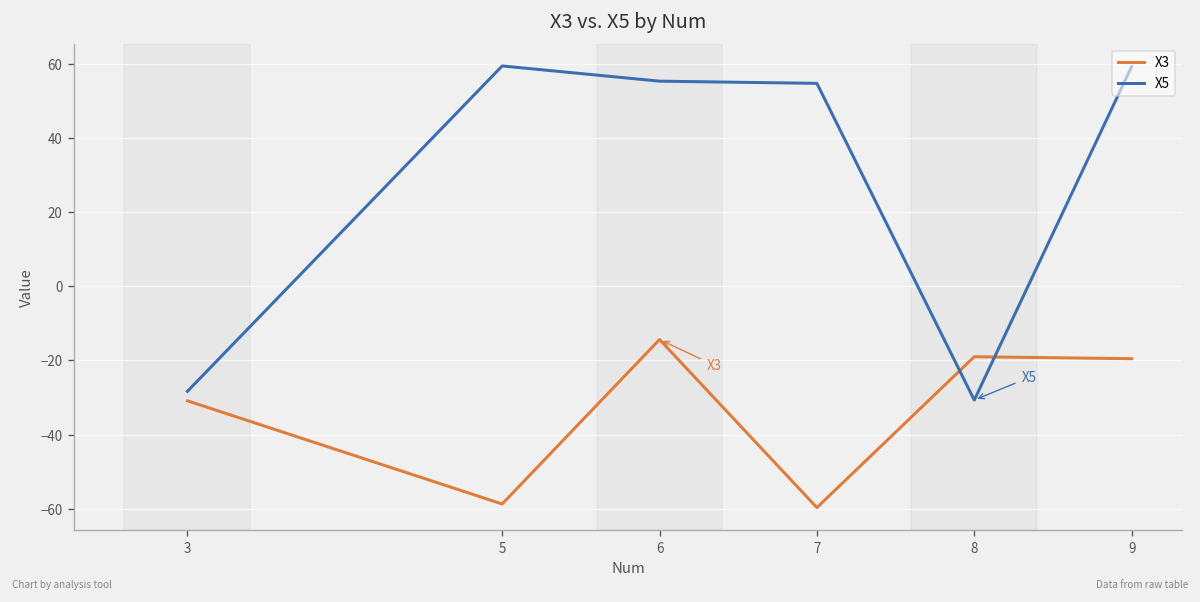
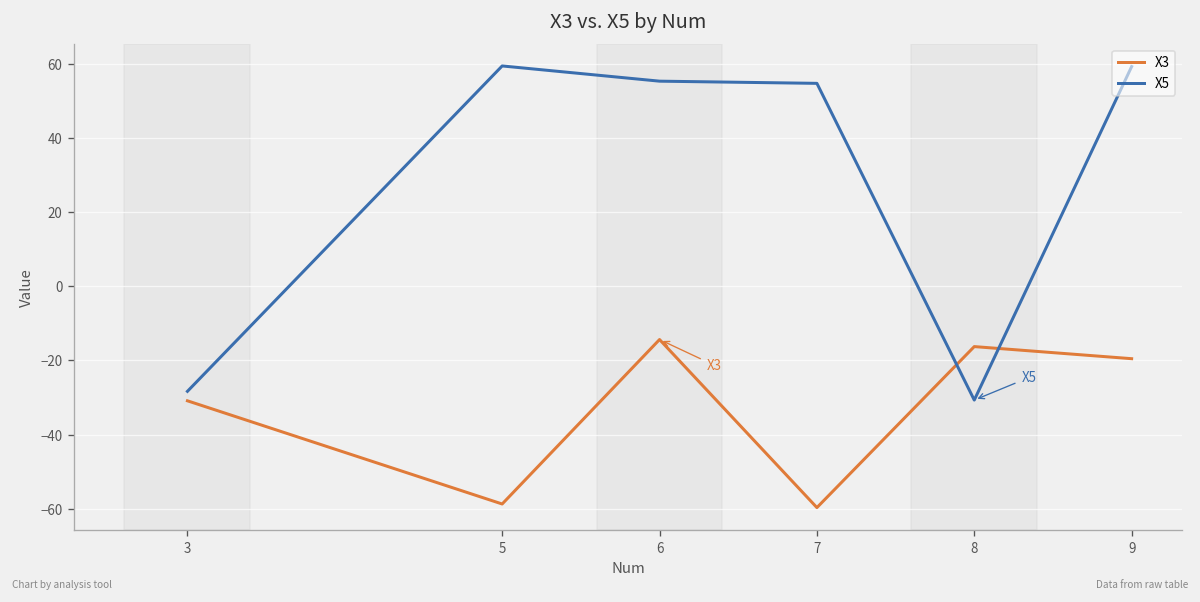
  {
    "X3": {
      "3": -31,
      "5": -59,
      "6": -14,
      "7": -60,
-     "8": -19,
+     "8": -16,
      "9": -20
    },
    "X5": {
      "3": -28,
      "5": 59,
      "6": 55,
      "7": 55,
      "8": -31
    }
  }
